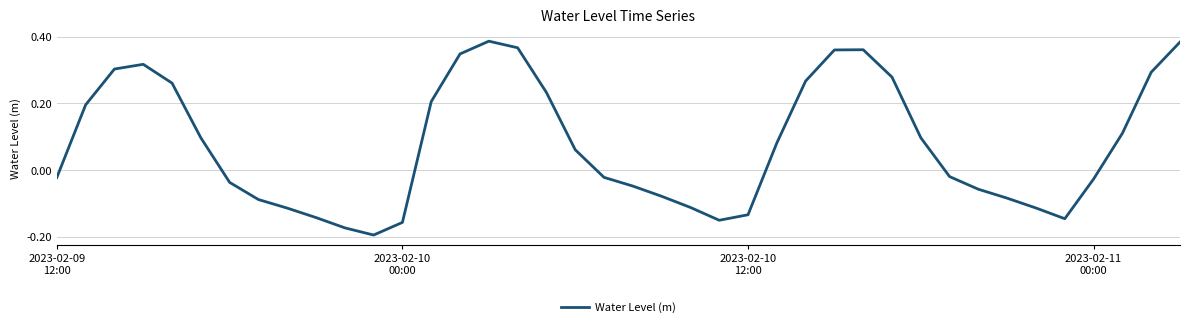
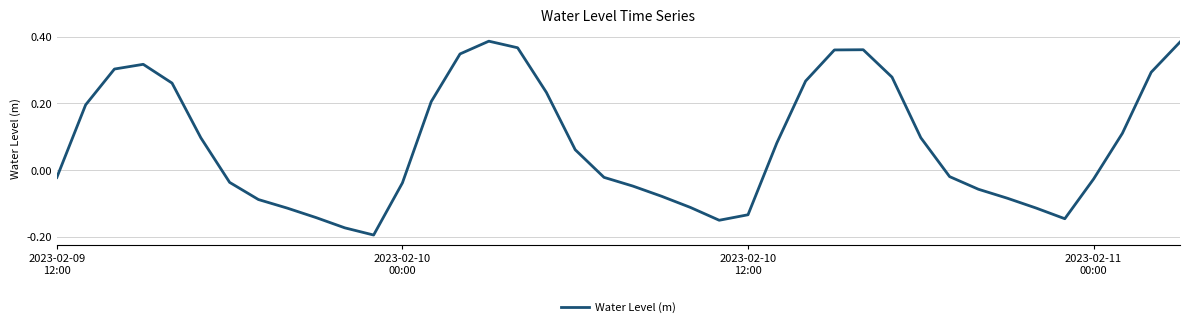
  {
    "2023-02-09 12:00": -0.02,
-   "2023-02-10 00:00": -0.16,
+   "2023-02-10 00:00": -0.04,
    "2023-02-10 12:00": -0.13,
    "2023-02-11 00:00": -0.03
  }
